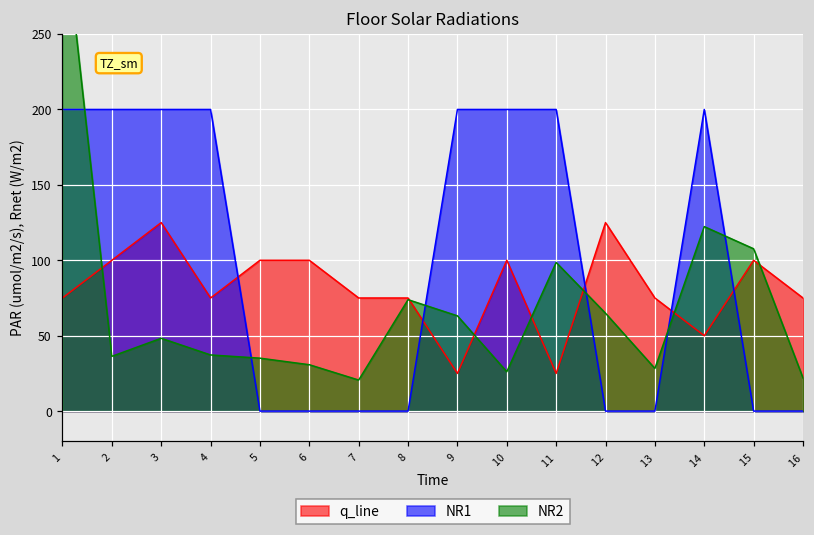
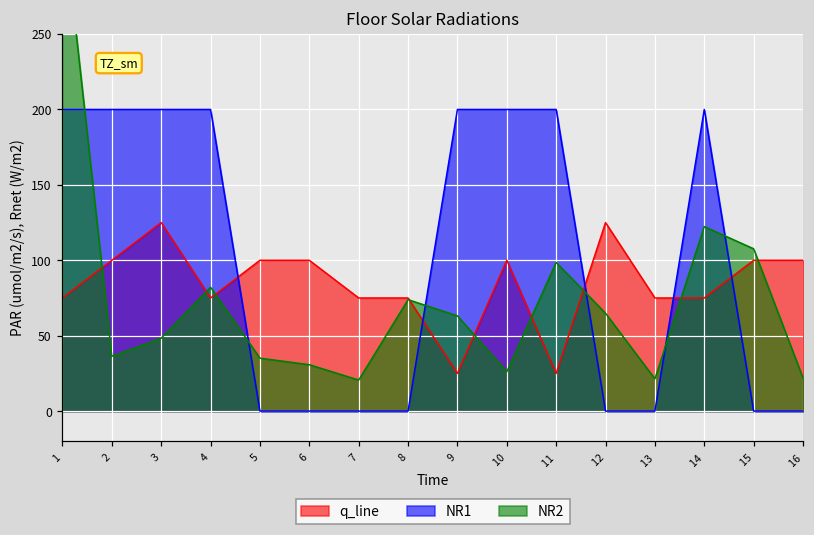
  {
    "q_line": {
      "1": 75,
      "2": 100,
      "3": 125,
      "4": 75,
      "5": 100,
      "6": 100,
      "7": 75,
      "9": 25,
      "10": 100,
      "11": 25,
      "12": 125,
      "13": 75,
-     "14": 50,
+     "14": 75,
      "15": 100,
-     "16": 75
+     "16": 100
    },
    "NR1": {
      "1": 200,
      "2": 200,
      "3": 200,
      "4": 200,
      "5": 0,
      "6": 0,
      "7": 0,
      "8": 0,
      "9": 200,
      "10": 200,
      "11": 200,
      "12": 0,
      "13": 0,
      "14": 200,
      "15": 0,
      "16": 0
    },
    "NR2": {
      "2": 36,
      "3": 48,
-     "4": 37,
+     "4": 82,
      "5": 35,
      "6": 31,
      "7": 21,
      "9": 63,
      "10": 26,
      "11": 99,
      "12": 65,
-     "13": 28,
+     "13": 21,
      "14": 122,
      "15": 108,
      "16": 22
    }
  }
